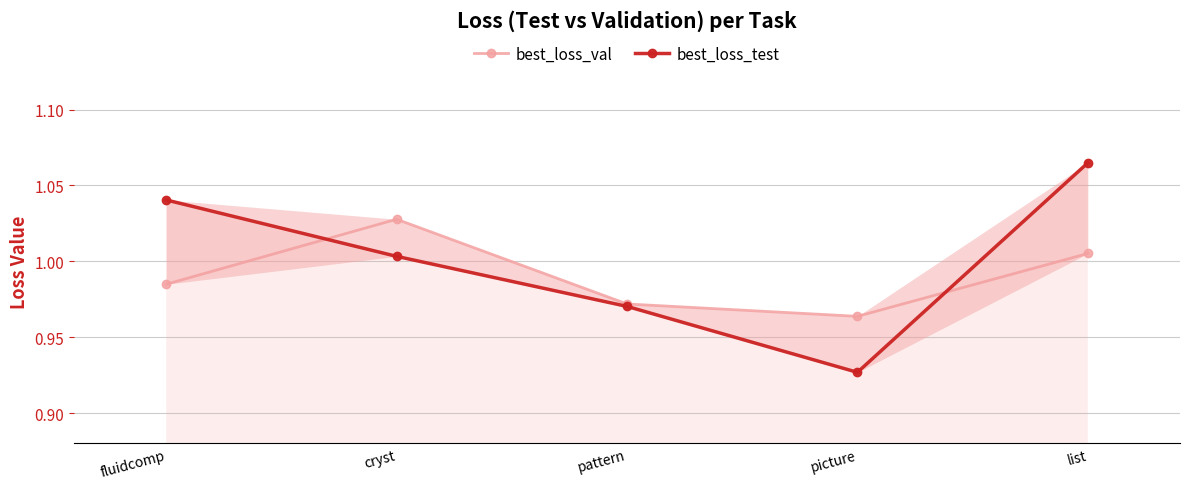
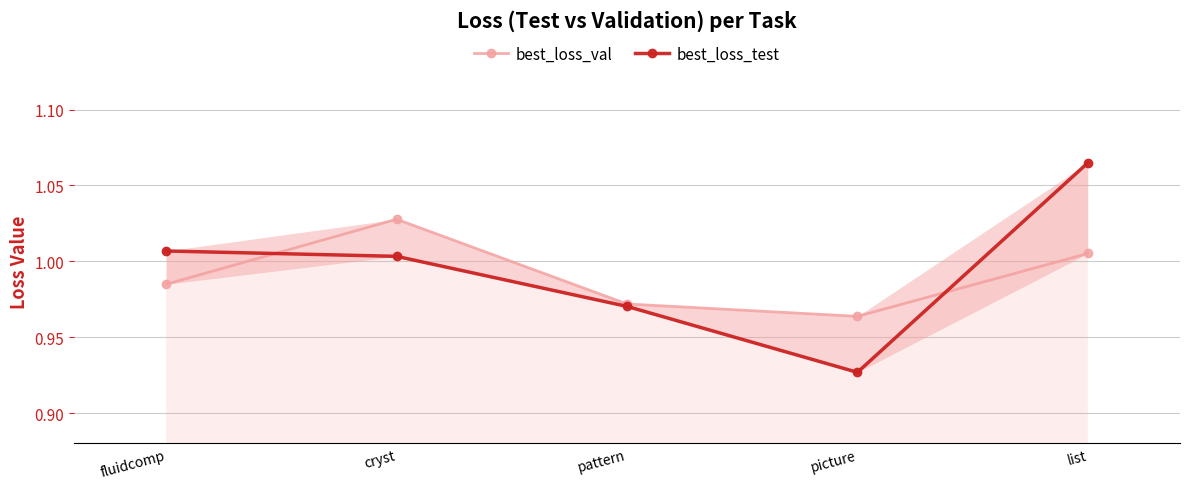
  {
    "best_loss_test": {
-     "fluidcomp": 1.040,
+     "fluidcomp": 1.007,
      "cryst": 1.003,
      "picture": 0.927
    }
  }
